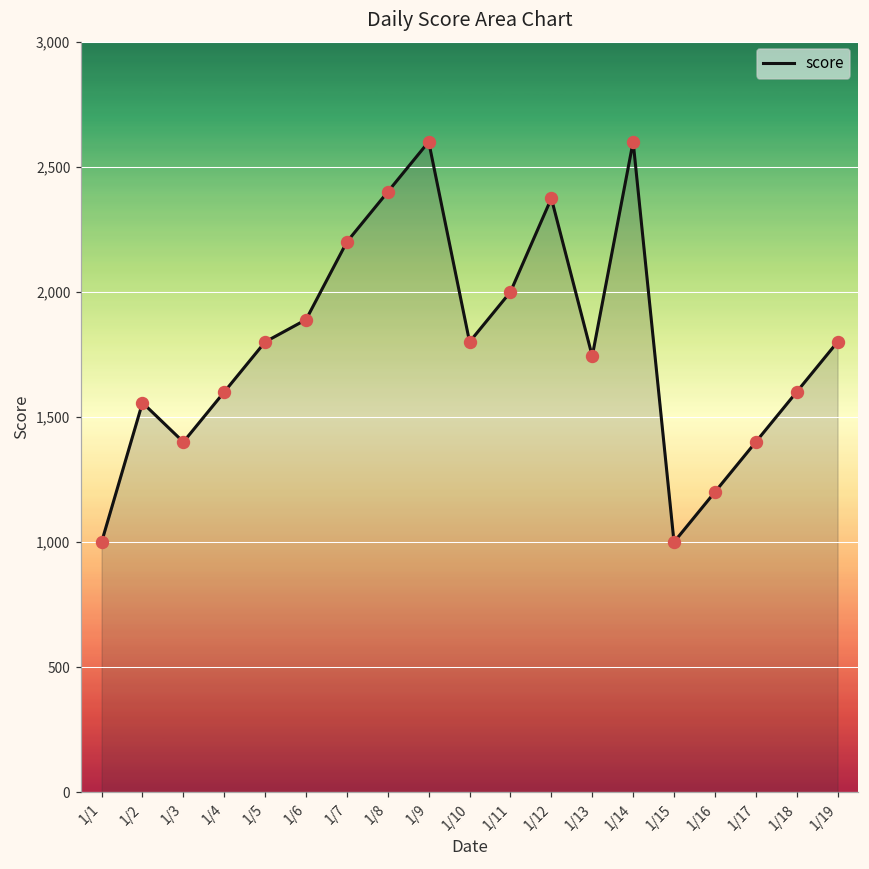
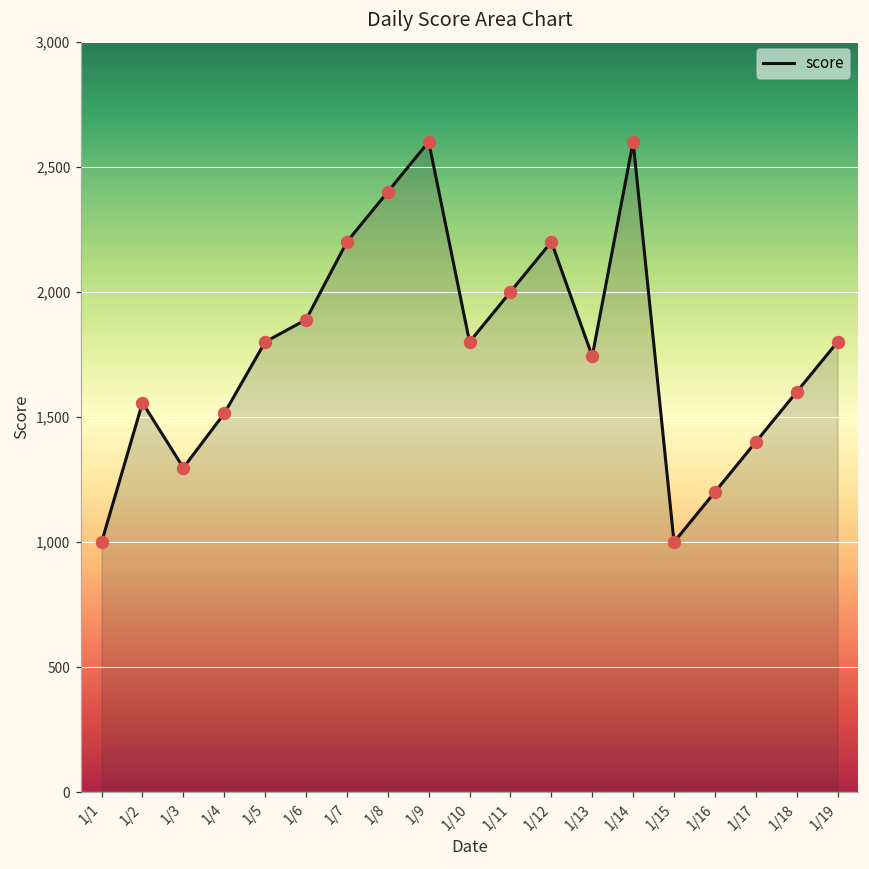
  {
    "1/1": "1,000",
    "1/2": "1,560",
-   "1/3": "1,400",
-   "1/4": "1,600",
+   "1/3": "1,300",
+   "1/4": "1,510",
    "1/5": "1,800",
    "1/6": "1,890",
    "1/7": "2,200",
    "1/8": "2,400",
    "1/9": "2,600",
    "1/10": "1,800",
    "1/11": "2,000",
-   "1/12": "2,370",
+   "1/12": "2,200",
    "1/13": "1,740",
    "1/14": "2,600",
    "1/15": "1,000",
    "1/16": "1,200",
    "1/17": "1,400",
    "1/18": "1,600",
    "1/19": "1,800"
  }
